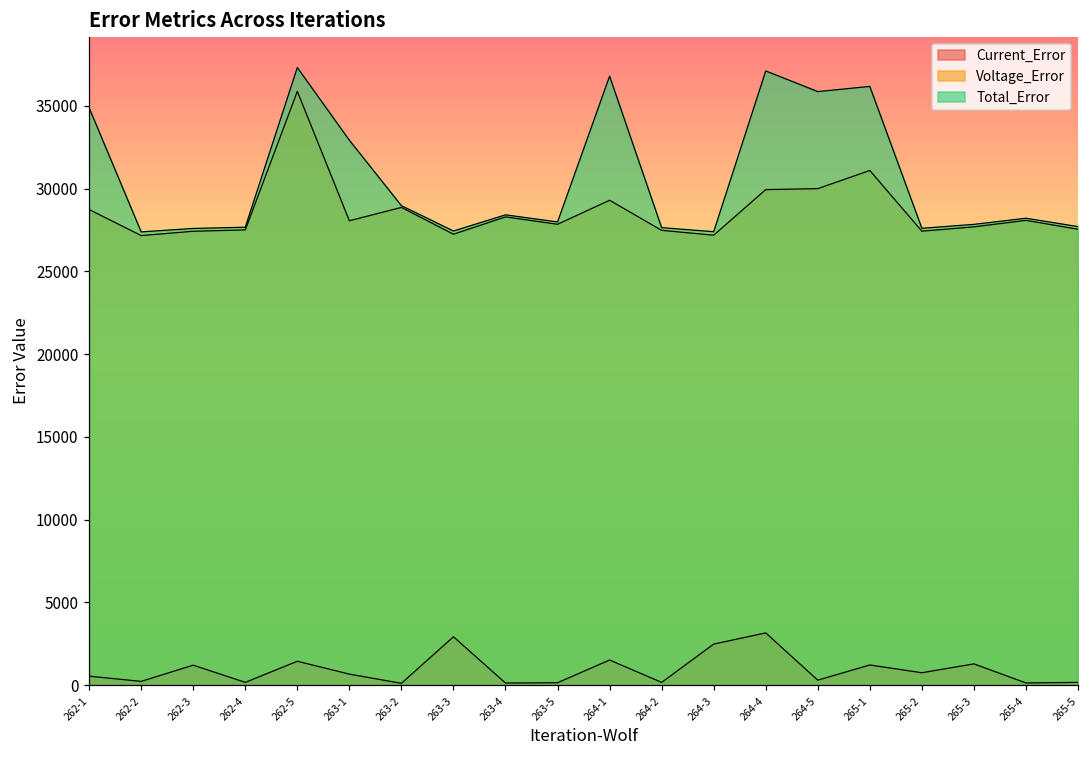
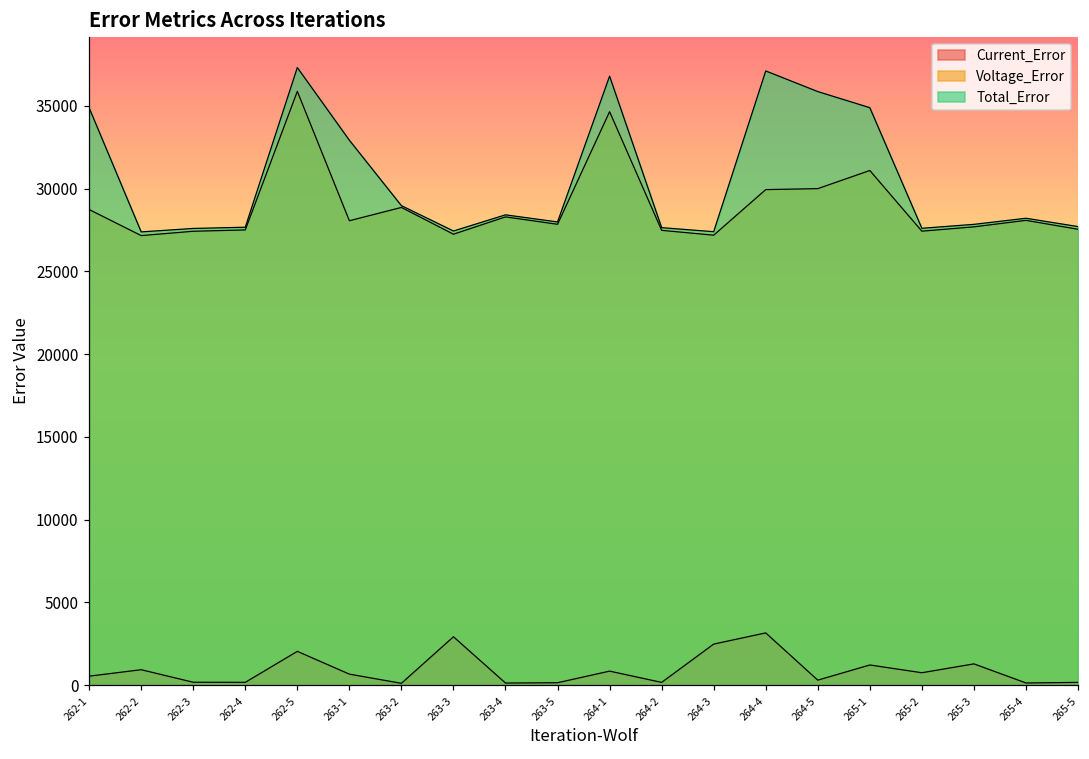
  {
    "Current_Error": {
      "262-1": 500,
-     "262-2": 200,
-     "262-3": 1200,
+     "262-2": 900,
+     "262-3": 200,
      "262-4": 200,
-     "262-5": 1400,
+     "262-5": 2000,
      "263-1": 700,
      "263-2": 100,
      "263-3": 2900,
      "263-4": 100,
      "263-5": 100,
-     "264-1": 1500,
+     "264-1": 800,
      "264-2": 200,
      "264-3": 2500,
      "264-4": 3200,
      "264-5": 300,
      "265-1": 1200,
      "265-2": 700,
      "265-3": 1300,
      "265-4": 100,
      "265-5": 200
    },
    "Voltage_Error": {
      "262-1": 28700,
      "262-2": 27200,
      "262-5": 35900,
      "263-1": 28100,
      "263-3": 27200,
-     "264-1": 29300,
+     "264-1": 34700,
      "264-3": 27200,
      "264-4": 29900,
      "264-5": 30000,
      "265-1": 31100,
      "265-2": 27400
    },
    "Total_Error": {
      "262-1": 34900,
      "262-2": 27400,
      "262-5": 37300,
      "263-1": 32900,
      "263-3": 27400,
      "264-1": 36800,
      "264-3": 27400,
      "264-4": 37100,
      "264-5": 35900,
-     "265-1": 36200,
+     "265-1": 34900,
      "265-2": 27600
    }
  }
